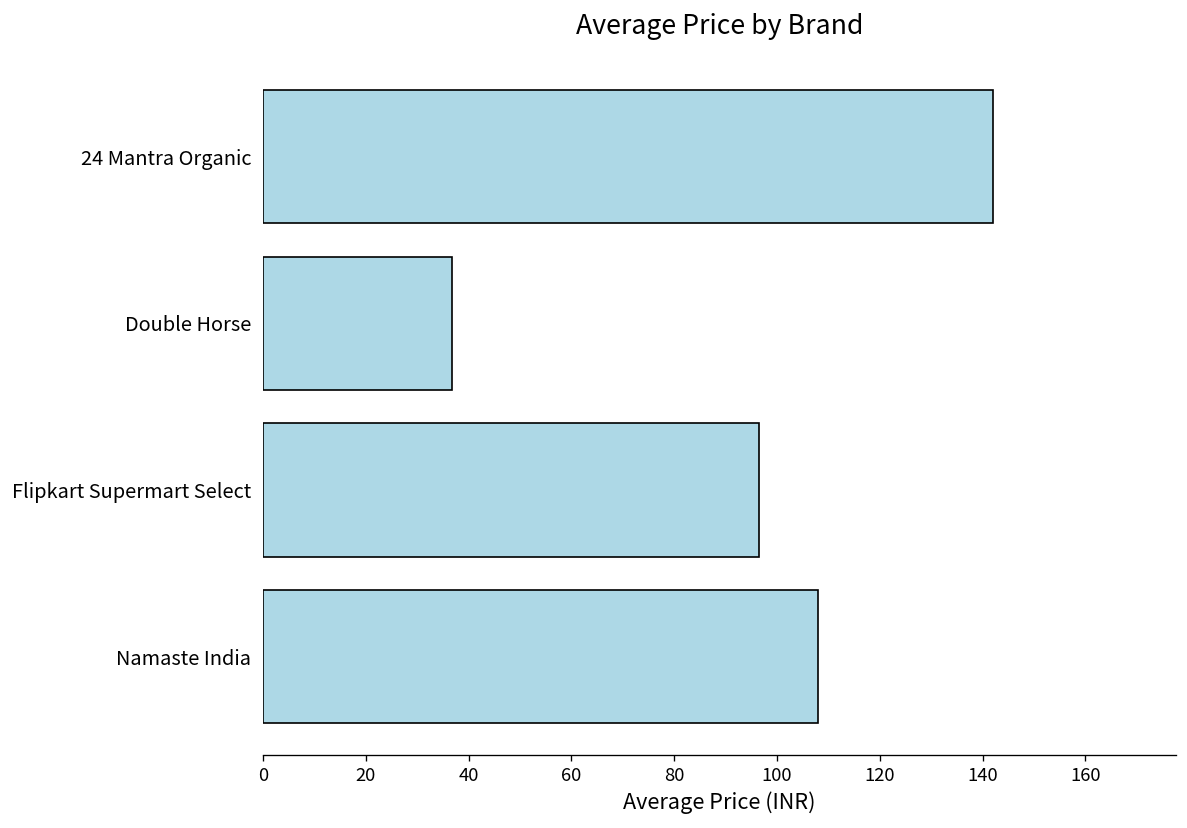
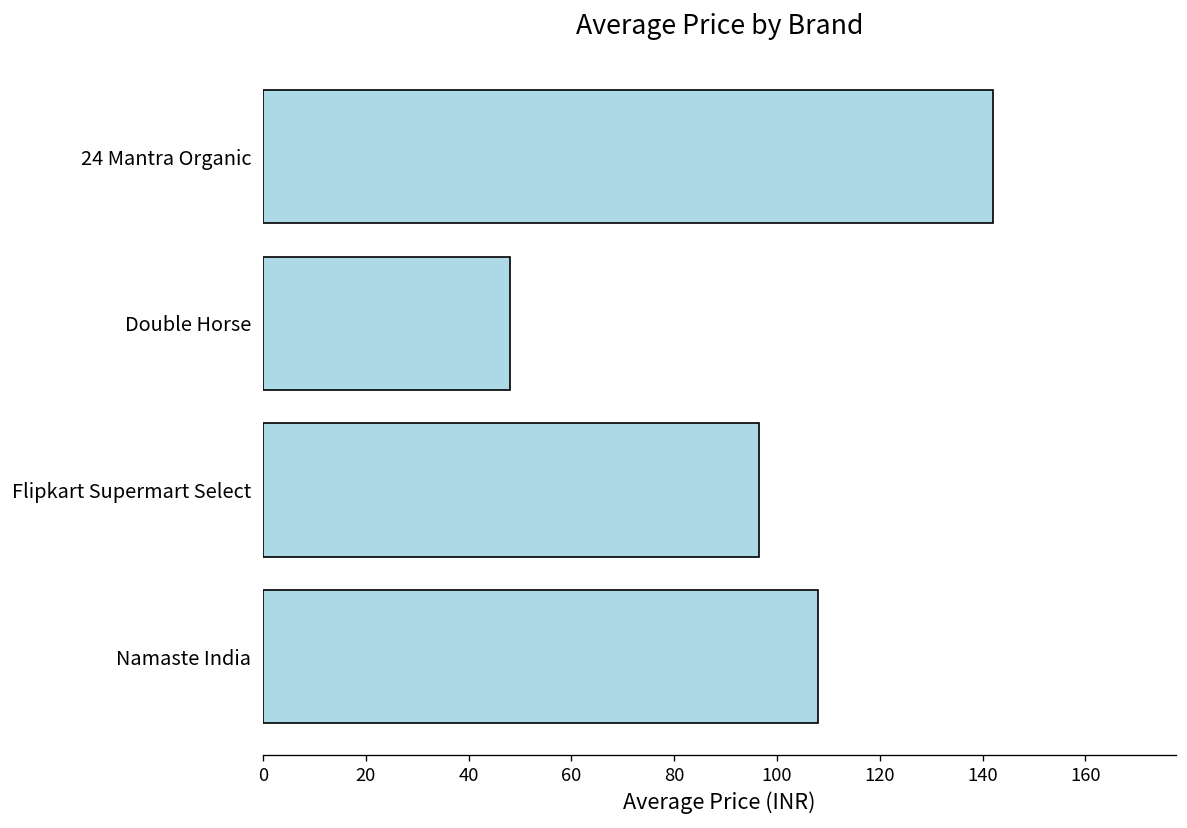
  {
    "24 Mantra Organic": 142,
-   "Double Horse": 37,
+   "Double Horse": 48,
    "Flipkart Supermart Select": 97,
    "Namaste India": 108
  }
